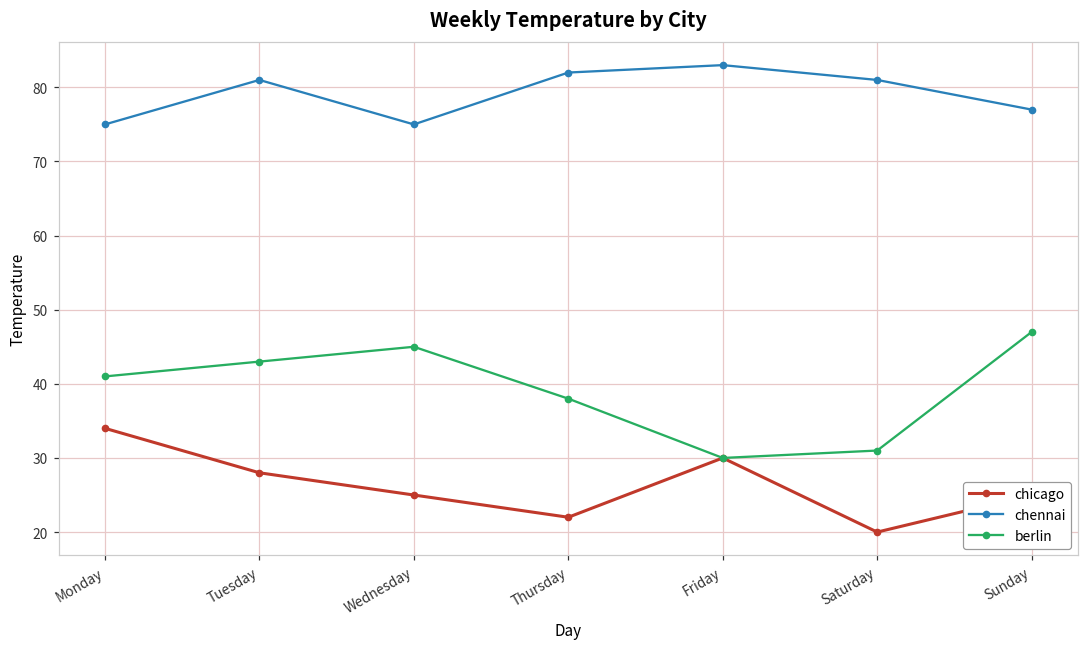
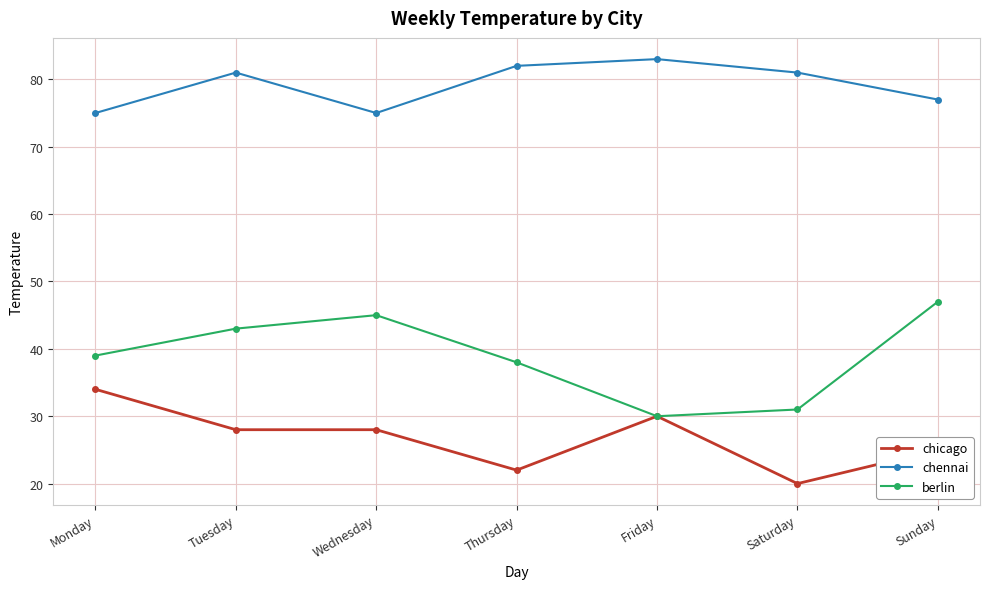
  {
    "chicago": {
      "Monday": 34,
      "Tuesday": 28,
-     "Wednesday": 25,
+     "Wednesday": 28,
      "Thursday": 22,
      "Saturday": 20
    },
    "chennai": {
      "Monday": 75,
      "Tuesday": 81,
      "Wednesday": 75,
      "Thursday": 82,
      "Friday": 83,
      "Saturday": 81,
      "Sunday": 77
    },
    "berlin": {
-     "Monday": 41,
+     "Monday": 39,
      "Tuesday": 43,
      "Wednesday": 45,
      "Thursday": 38,
      "Saturday": 31,
      "Sunday": 47
    }
  }
